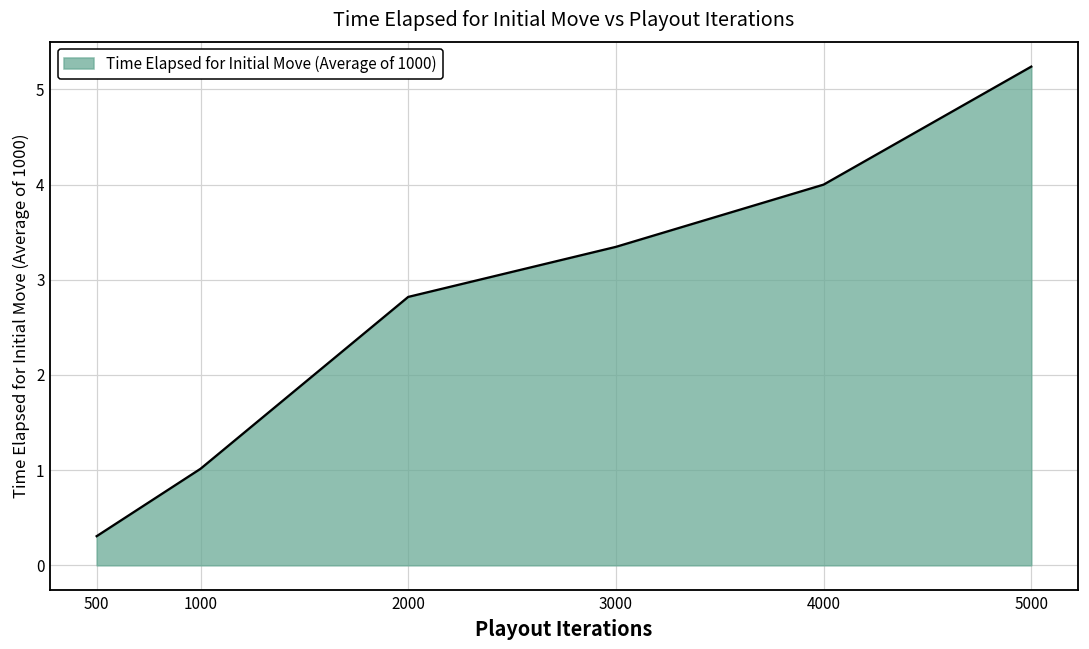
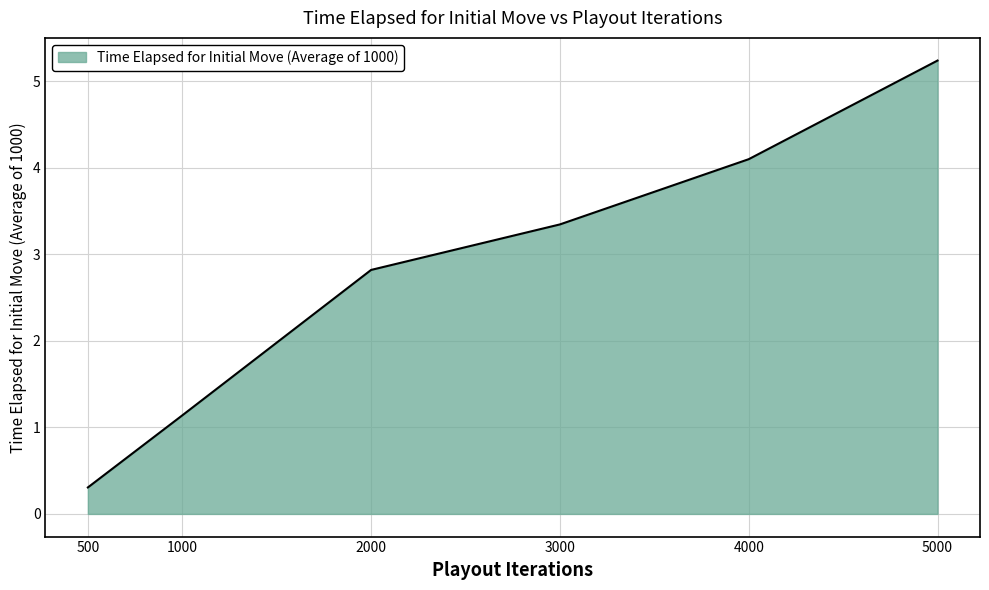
  {
    "500": 0.3,
-   "1000": 1.0,
+   "1000": 1.1,
    "2000": 2.8,
    "3000": 3.3,
-   "4000": 4.0,
+   "4000": 4.1,
    "5000": 5.2
  }
